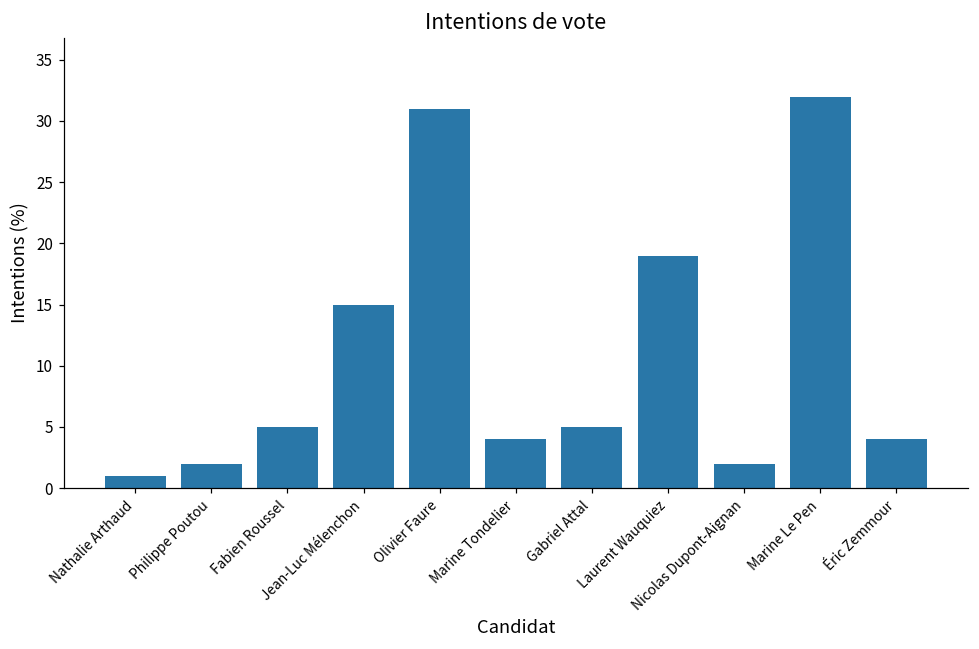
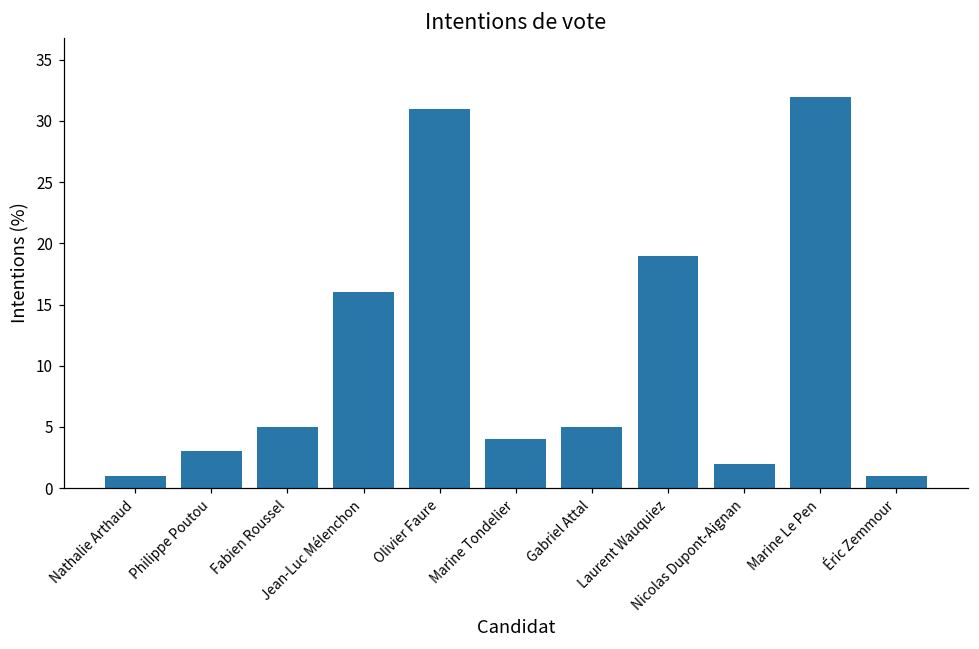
  {
    "Nathalie Arthaud": 1,
-   "Philippe Poutou": 2,
+   "Philippe Poutou": 3,
    "Fabien Roussel": 5,
-   "Jean-Luc Mélenchon": 15,
+   "Jean-Luc Mélenchon": 16,
    "Olivier Faure": 31,
    "Marine Tondelier": 4,
    "Gabriel Attal": 5,
    "Laurent Wauquiez": 19,
    "Nicolas Dupont-Aignan": 2,
    "Marine Le Pen": 32,
-   "Éric Zemmour": 4
+   "Éric Zemmour": 1
  }
